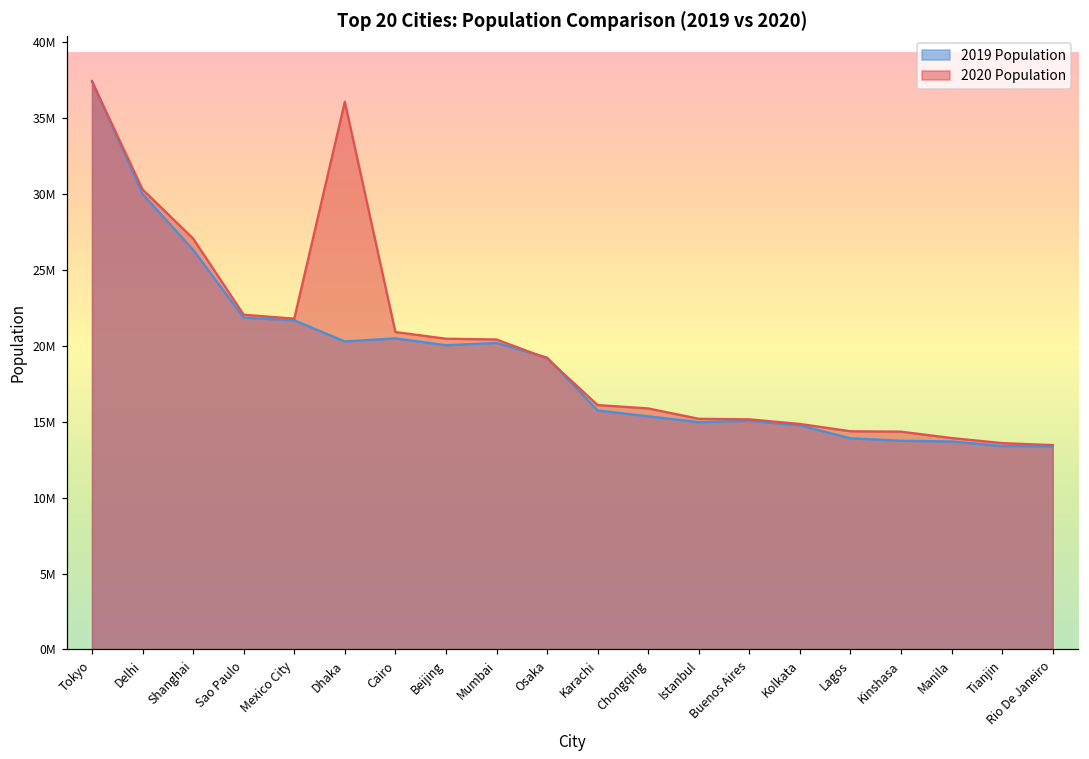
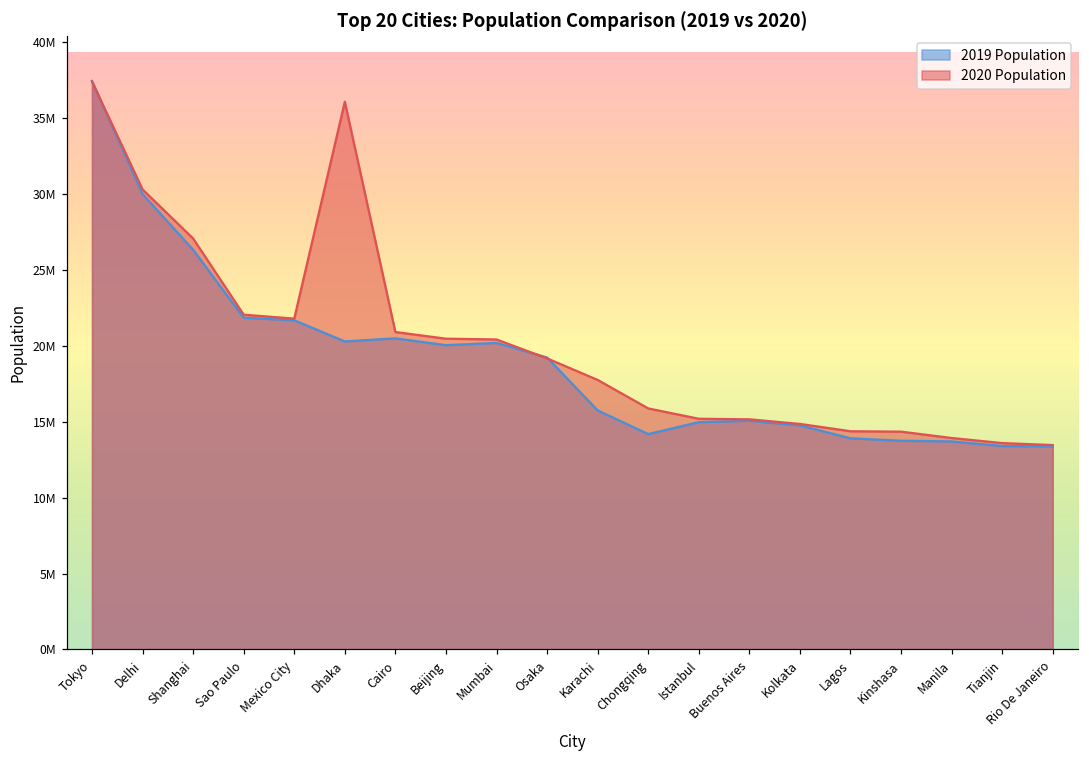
  {
    "2019 Population": {
      "Delhi": 30000000,
      "Shanghai": 26300000,
      "Sao Paulo": 21800000,
      "Dhaka": 20300000,
      "Cairo": 20500000,
      "Beijing": 20000000,
      "Mumbai": 20200000,
      "Karachi": 15700000,
-     "Chongqing": 15400000,
+     "Chongqing": 14200000,
      "Istanbul": 15000000,
      "Lagos": 13900000,
      "Kinshasa": 13700000,
      "Manila": 13700000,
      "Tianjin": 13400000
    },
    "2020 Population": {
      "Delhi": 30300000,
      "Shanghai": 27100000,
      "Sao Paulo": 22000000,
      "Dhaka": 36100000,
      "Cairo": 20900000,
      "Beijing": 20500000,
      "Mumbai": 20400000,
-     "Karachi": 16100000,
+     "Karachi": 17700000,
      "Chongqing": 15900000,
      "Istanbul": 15200000,
      "Lagos": 14400000,
      "Kinshasa": 14300000,
      "Manila": 13900000,
      "Tianjin": 13600000
    }
  }
